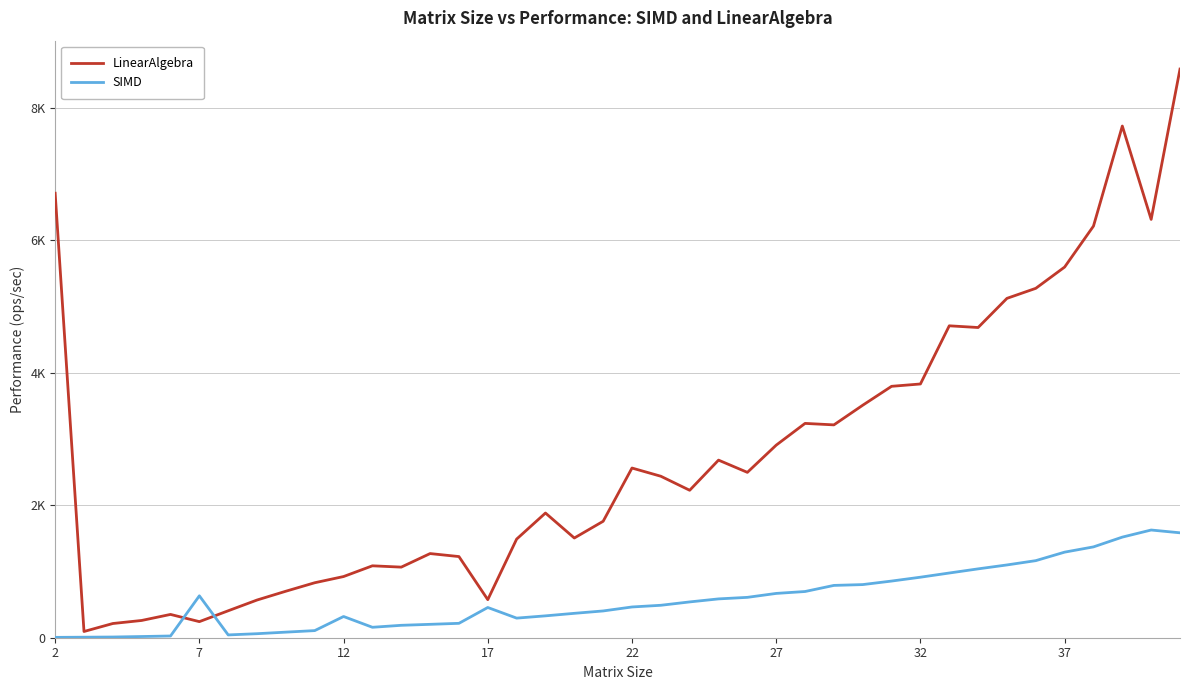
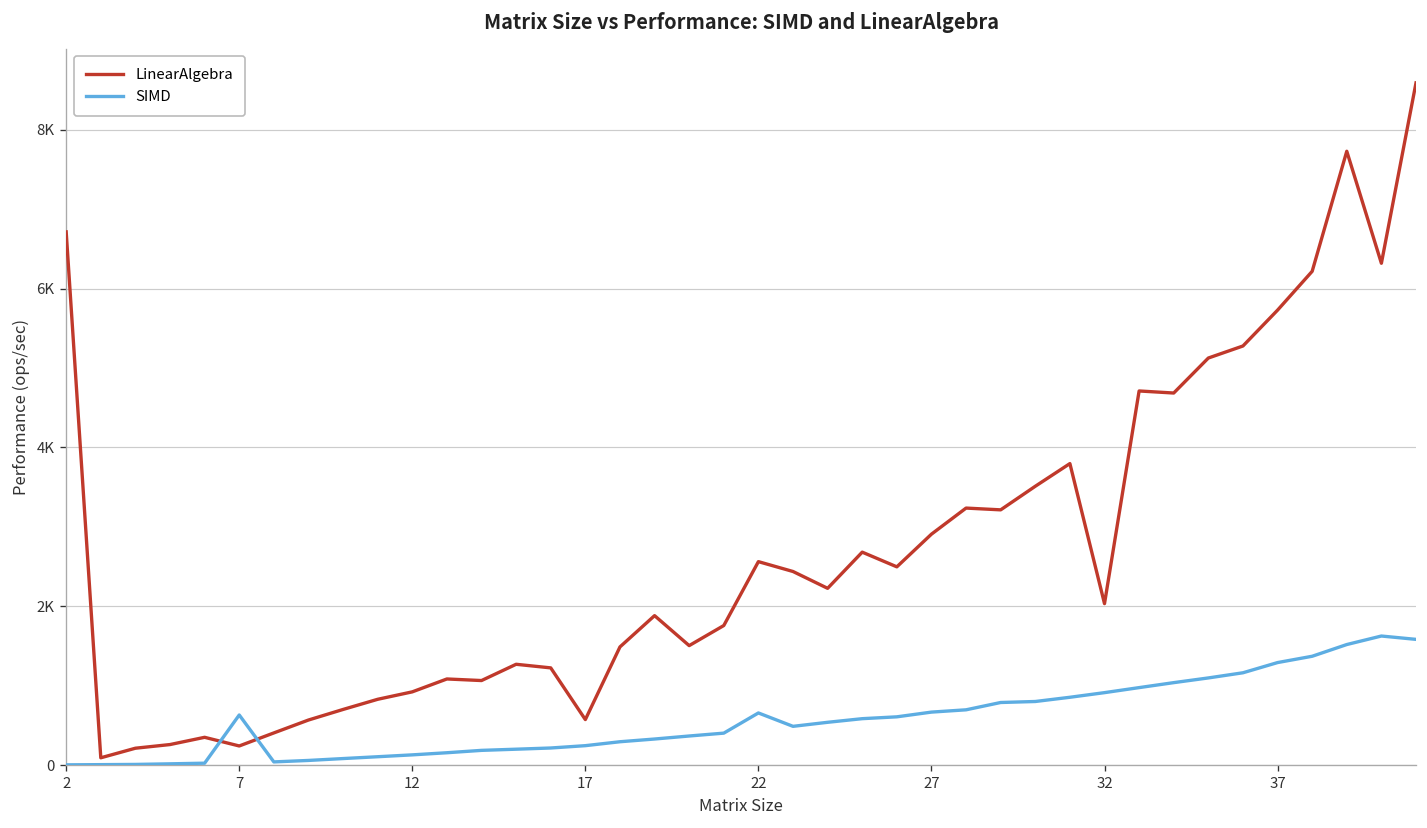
  {
    "LinearAlgebra": {
      "2": 6700,
      "7": 200,
      "12": 900,
      "17": 600,
      "22": 2600,
      "27": 2900,
-     "32": 3800,
-     "37": 5600
+     "32": 2000,
+     "37": 5700
    },
    "SIMD": {
      "2": 0,
      "7": 600,
-     "12": 300,
-     "17": 500,
-     "22": 500,
+     "12": 100,
+     "17": 200,
+     "22": 700,
      "27": 700,
      "32": 900,
      "37": 1300
    }
  }
